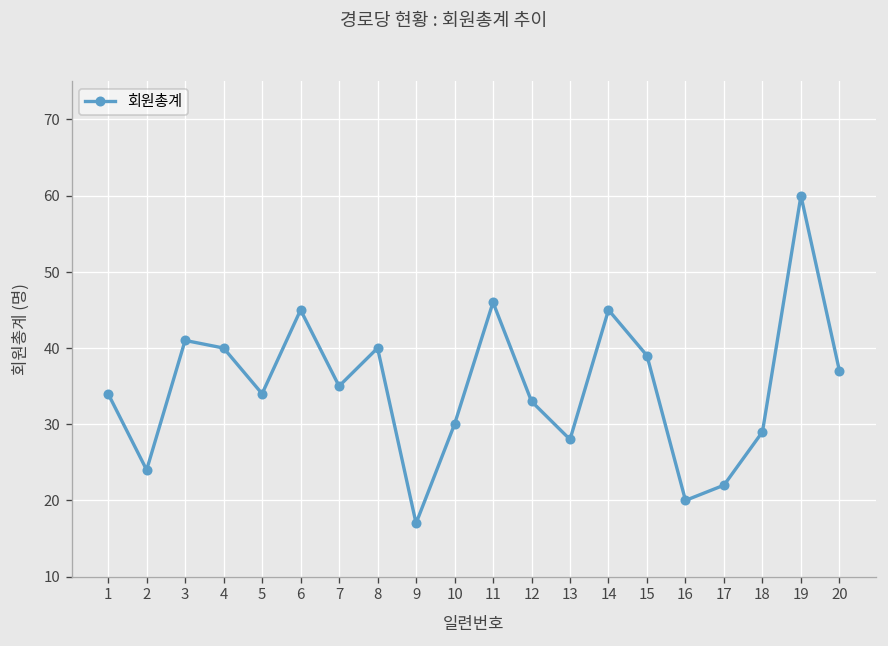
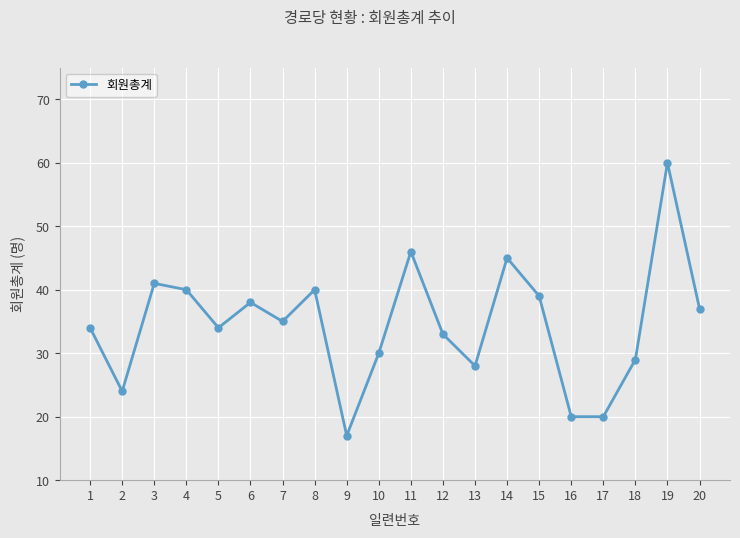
  {
    "1": 34,
    "2": 24,
    "3": 41,
    "4": 40,
    "5": 34,
-   "6": 45,
+   "6": 38,
    "7": 35,
    "8": 40,
    "9": 17,
    "10": 30,
    "11": 46,
    "12": 33,
    "13": 28,
    "14": 45,
    "15": 39,
    "16": 20,
-   "17": 22,
+   "17": 20,
    "18": 29,
    "19": 60,
    "20": 37
  }
